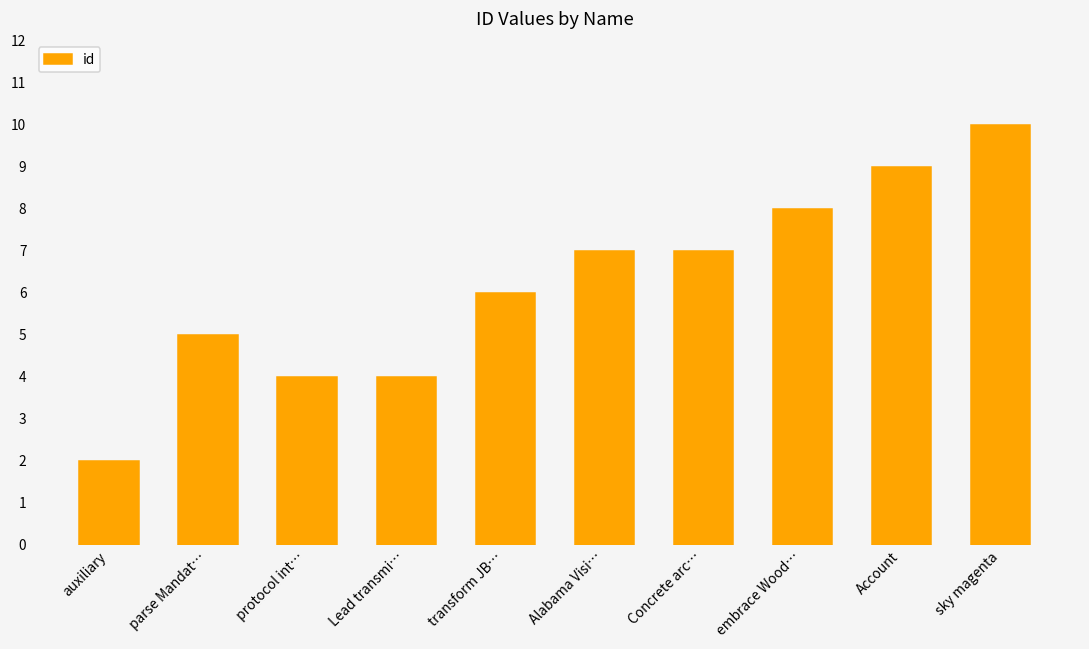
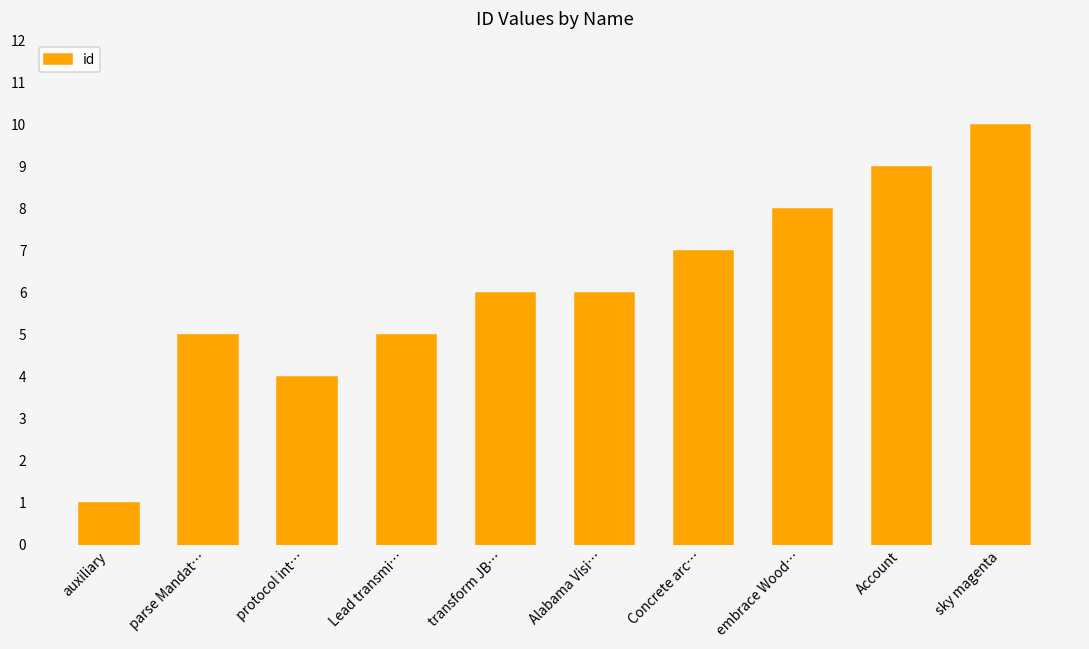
  {
-   "auxiliary": 2,
+   "auxiliary": 1,
    "parse Mandat…": 5,
    "protocol int…": 4,
-   "Lead transmi…": 4,
+   "Lead transmi…": 5,
    "transform JB…": 6,
-   "Alabama Visi…": 7,
+   "Alabama Visi…": 6,
    "Concrete arc…": 7,
    "embrace Wood…": 8,
    "Account": 9,
    "sky magenta": 10
  }
